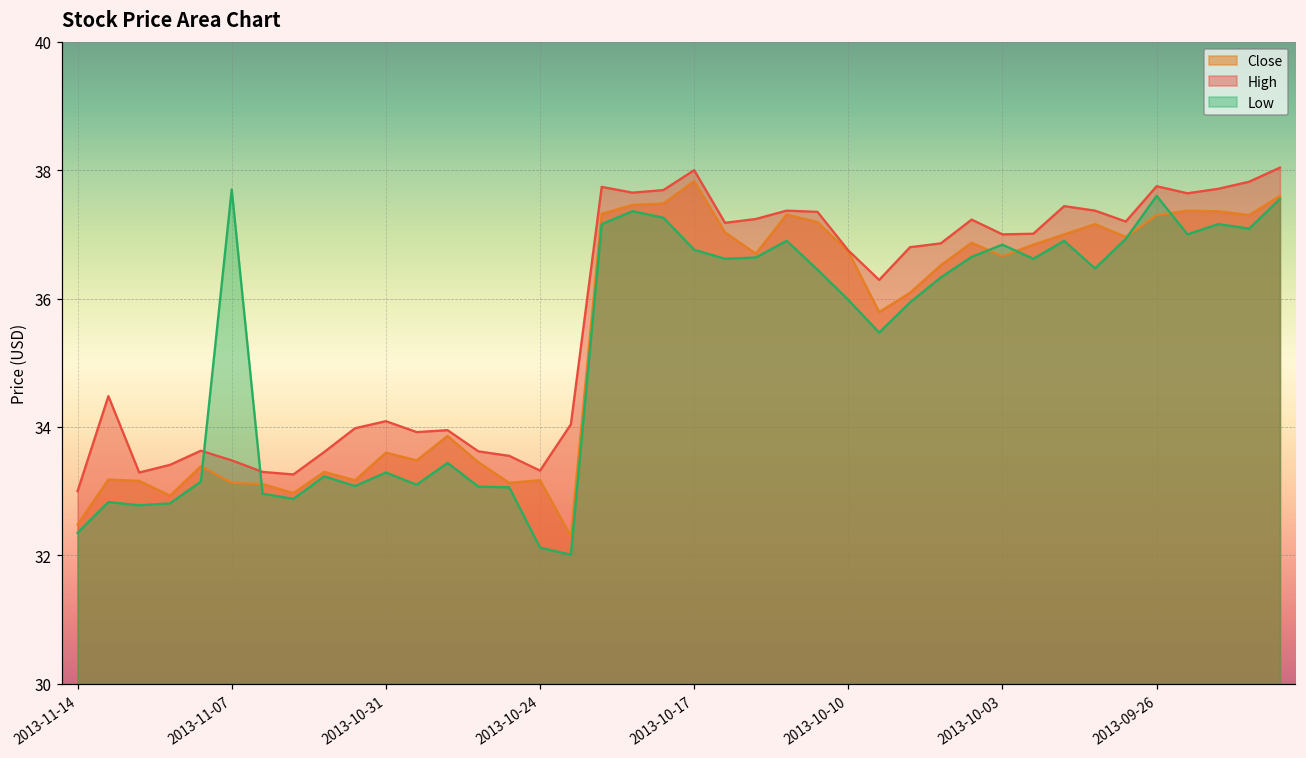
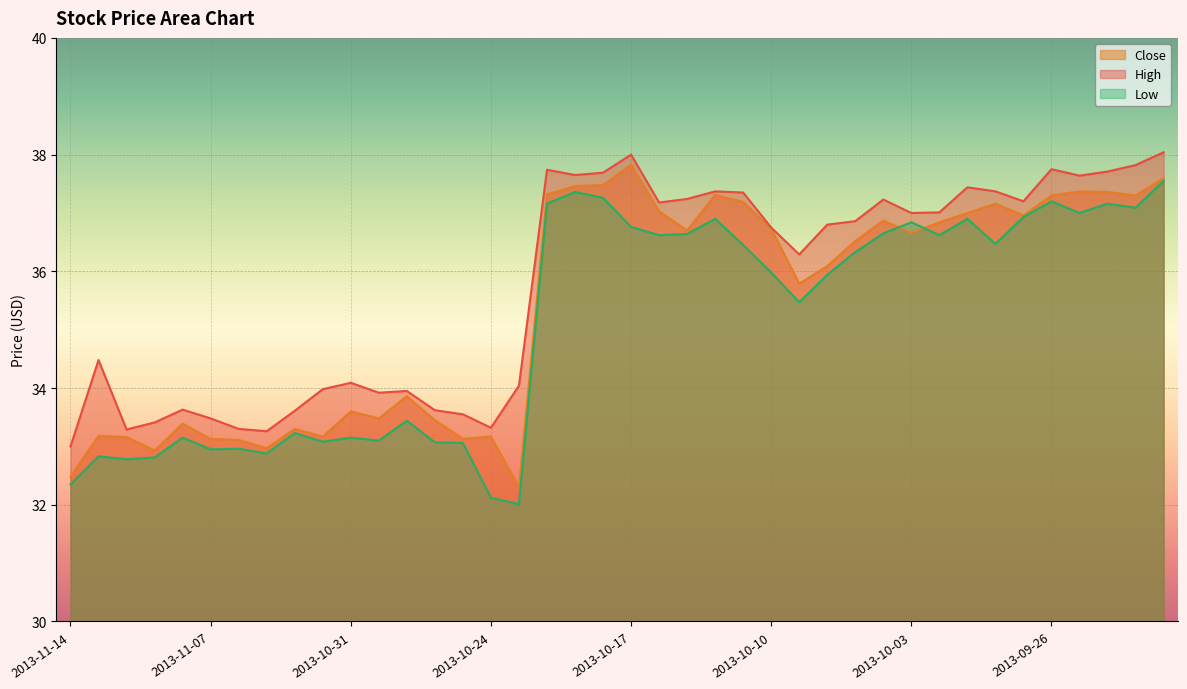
  {
    "Low": {
      "2013-11-14": 32.4,
-     "2013-11-07": 37.7,
-     "2013-10-31": 33.3,
+     "2013-11-07": 33.0,
+     "2013-10-31": 33.2,
      "2013-10-24": 32.1,
      "2013-10-17": 36.8,
      "2013-10-10": 36.0,
      "2013-10-03": 36.8,
-     "2013-09-26": 37.6
+     "2013-09-26": 37.2
    }
  }
